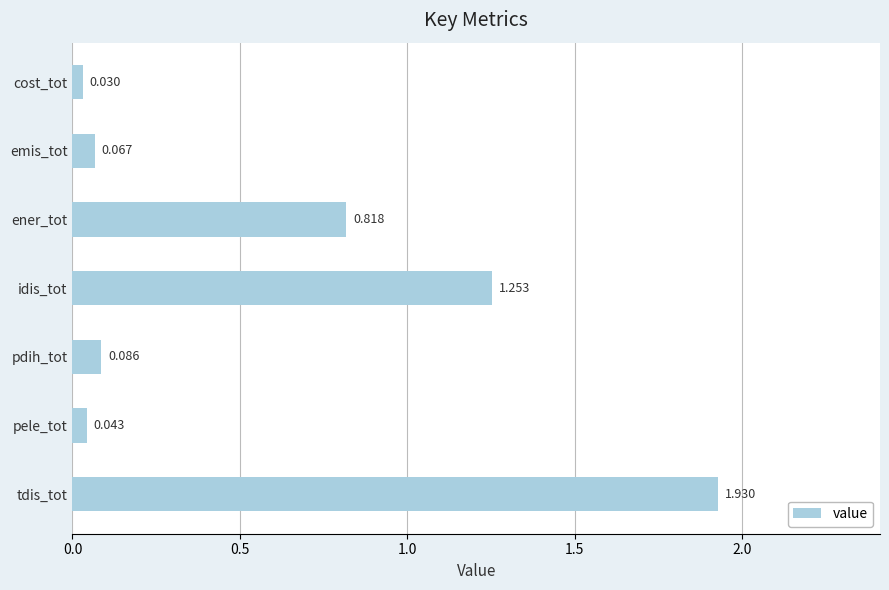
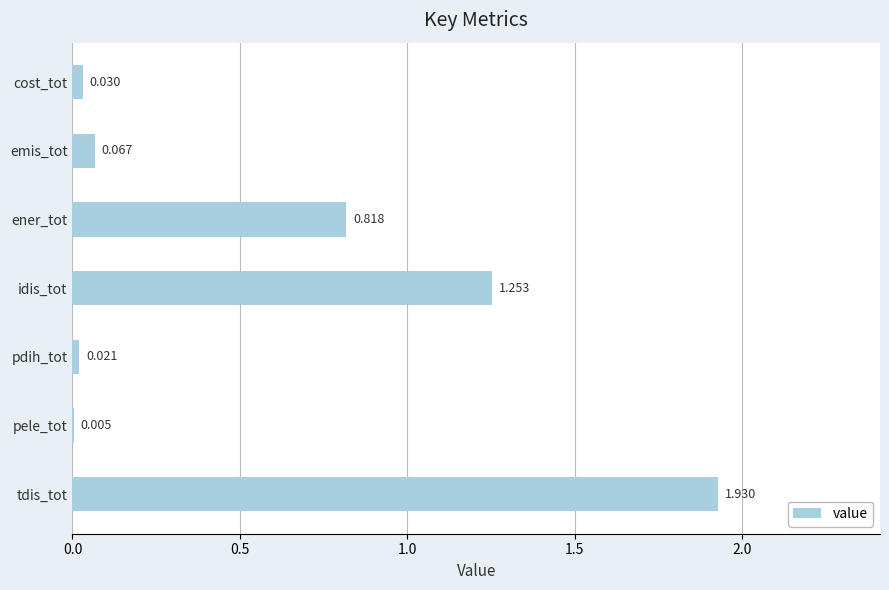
  {
    "cost_tot": 0.030,
    "emis_tot": 0.067,
    "ener_tot": 0.818,
    "idis_tot": 1.253,
-   "pdih_tot": 0.086,
-   "pele_tot": 0.043,
+   "pdih_tot": 0.021,
+   "pele_tot": 0.005,
    "tdis_tot": 1.930
  }
